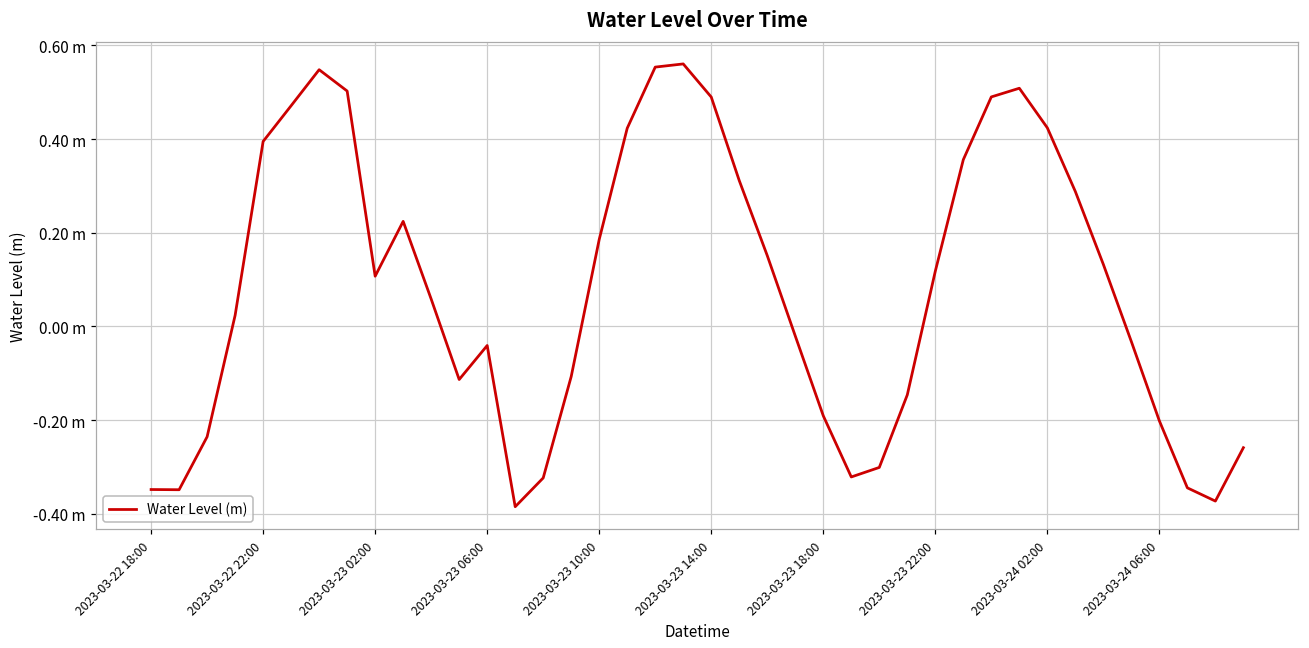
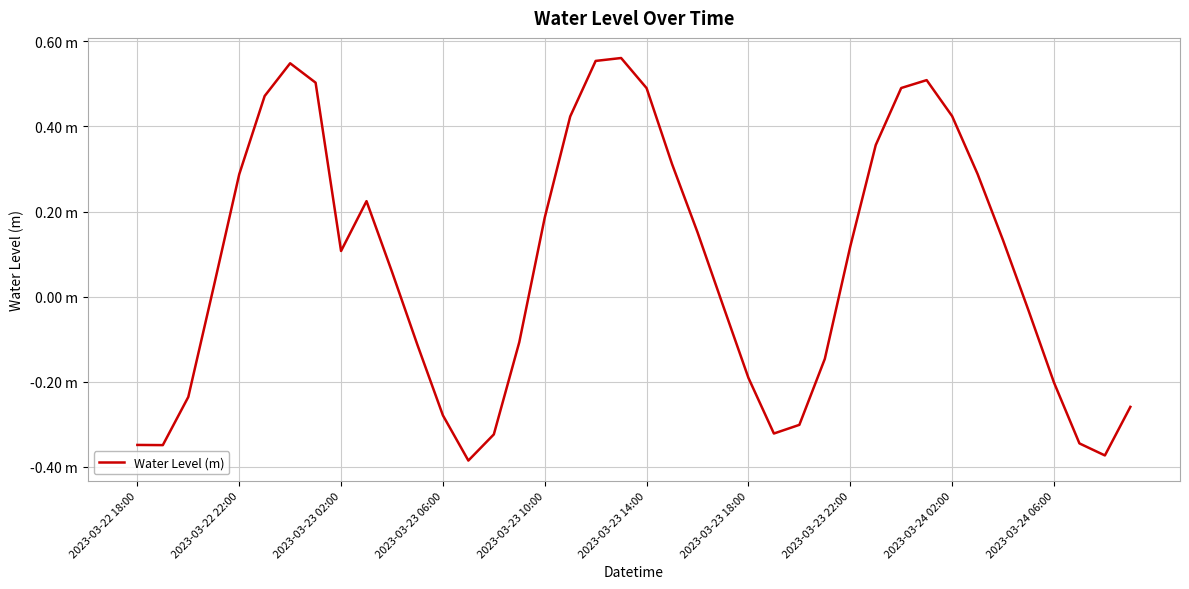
  {
    "2023-03-22 18:00": "-0.35 m",
-   "2023-03-22 22:00": "0.40 m",
+   "2023-03-22 22:00": "0.29 m",
    "2023-03-23 02:00": "0.11 m",
-   "2023-03-23 06:00": "-0.04 m",
+   "2023-03-23 06:00": "-0.28 m",
    "2023-03-23 10:00": "0.19 m",
    "2023-03-23 14:00": "0.49 m",
    "2023-03-23 18:00": "-0.19 m",
    "2023-03-23 22:00": "0.12 m",
    "2023-03-24 02:00": "0.42 m",
    "2023-03-24 06:00": "-0.20 m"
  }
